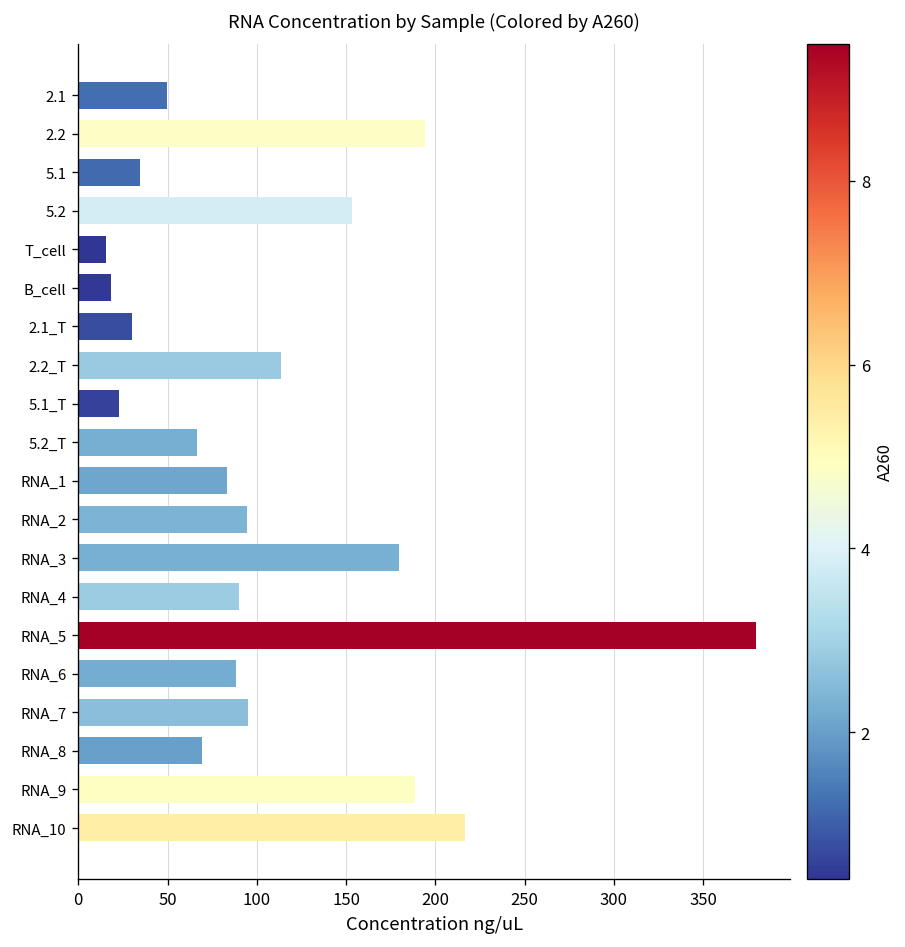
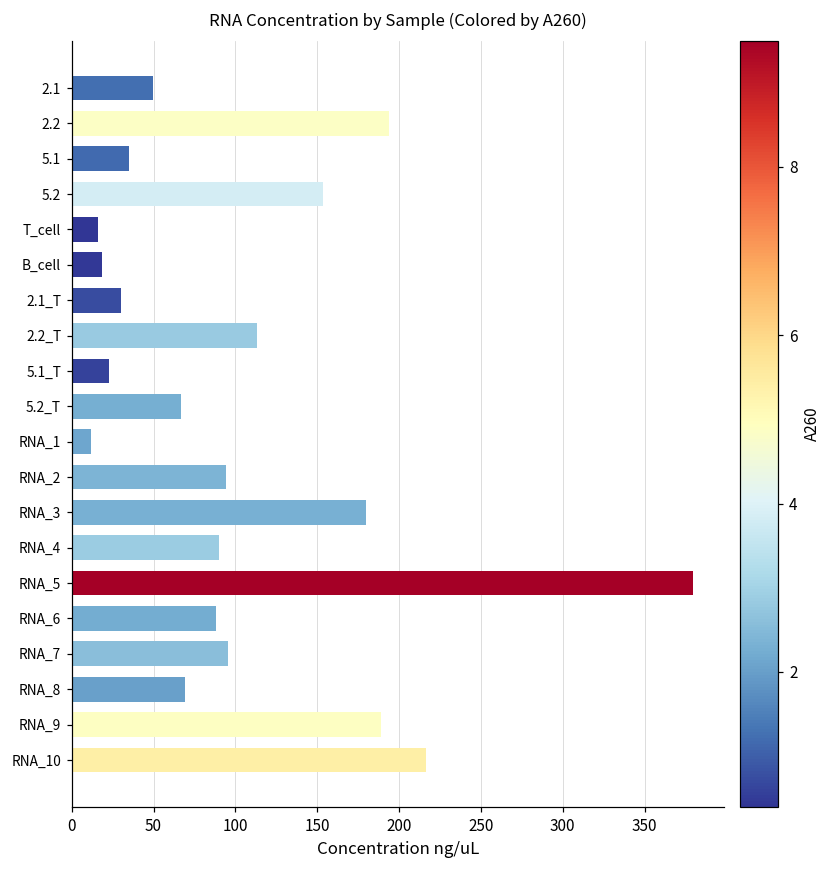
  {
    "2.1": 50,
    "2.2": 194,
    "5.1": 35,
    "5.2": 153,
    "T_cell": 16,
    "B_cell": 19,
    "2.1_T": 30,
    "2.2_T": 113,
    "5.1_T": 23,
    "5.2_T": 67,
-   "RNA_1": 84,
+   "RNA_1": 12,
    "RNA_2": 94,
    "RNA_3": 180,
    "RNA_4": 90,
    "RNA_5": 380,
    "RNA_6": 88,
    "RNA_7": 95,
    "RNA_8": 69,
    "RNA_9": 189,
    "RNA_10": 216
  }
